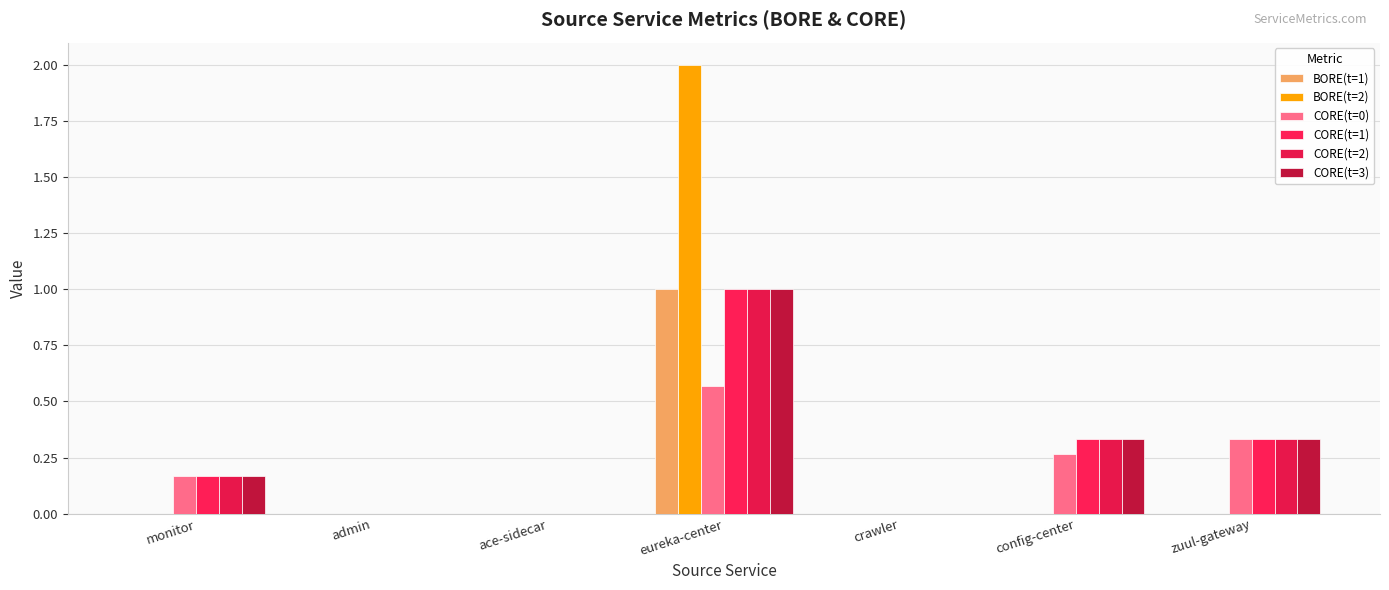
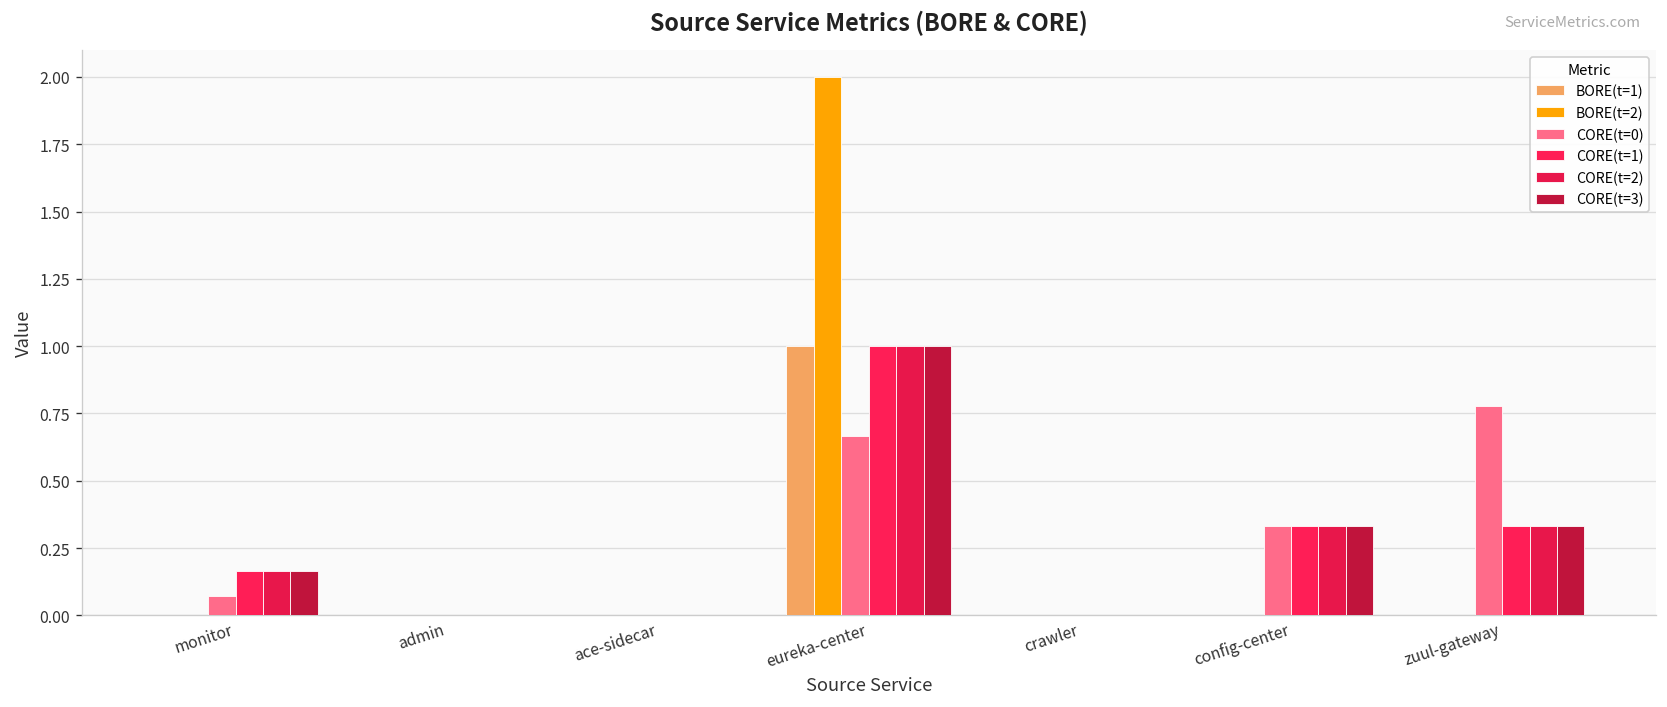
  {
    "BORE(t=1)": {
      "monitor": 0.00,
      "admin": 0.00,
      "ace-sidecar": 0.00,
      "eureka-center": 1.00,
      "crawler": 0.00,
      "config-center": 0.00,
      "zuul-gateway": 0.00
    },
    "BORE(t=2)": {
      "monitor": 0.00,
      "admin": 0.00,
      "ace-sidecar": 0.00,
      "eureka-center": 2.00,
      "crawler": 0.00,
      "config-center": 0.00,
      "zuul-gateway": 0.00
    },
    "CORE(t=0)": {
-     "monitor": 0.17,
+     "monitor": 0.07,
      "admin": 0.00,
      "ace-sidecar": 0.00,
-     "eureka-center": 0.57,
+     "eureka-center": 0.67,
      "crawler": 0.00,
-     "config-center": 0.27,
-     "zuul-gateway": 0.33
+     "config-center": 0.33,
+     "zuul-gateway": 0.78
    }
  }
